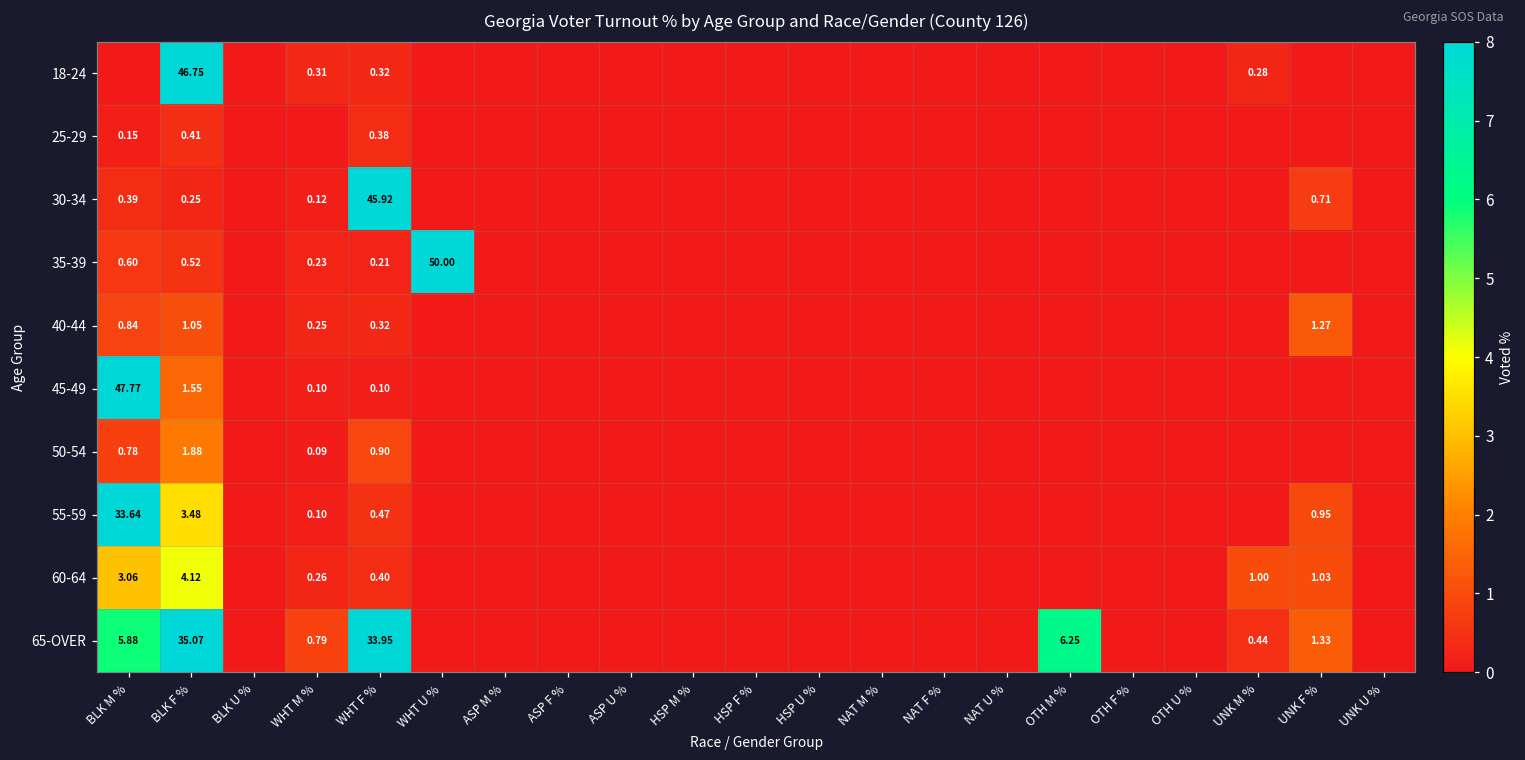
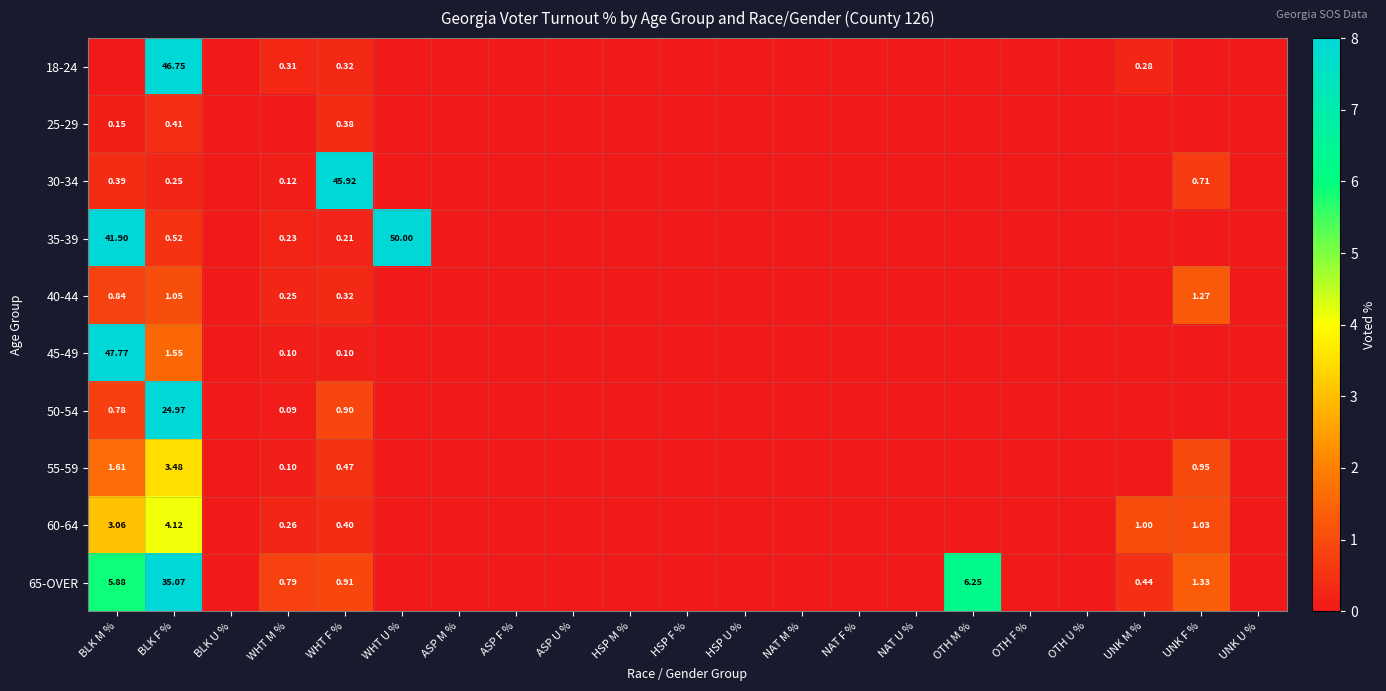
  {
    "18-24": {
      "BLK F %": 46.75,
      "WHT M %": 0.31,
      "WHT F %": 0.32,
      "UNK M %": 0.28
    },
    "25-29": {
      "BLK M %": 0.15,
      "BLK F %": 0.41,
      "WHT F %": 0.38
    },
    "30-34": {
      "BLK M %": 0.39,
      "BLK F %": 0.25,
      "WHT M %": 0.12,
      "WHT F %": 45.92,
      "UNK F %": 0.71
    },
    "35-39": {
-     "BLK M %": 0.60,
+     "BLK M %": 41.90,
      "BLK F %": 0.52,
      "WHT M %": 0.23,
      "WHT F %": 0.21,
      "WHT U %": 50.00
    },
    "40-44": {
      "BLK M %": 0.84,
      "BLK F %": 1.05,
      "WHT M %": 0.25,
      "WHT F %": 0.32,
      "UNK F %": 1.27
    },
    "45-49": {
      "BLK M %": 47.77,
      "BLK F %": 1.55,
      "WHT M %": 0.10,
      "WHT F %": 0.10
    },
    "50-54": {
      "BLK M %": 0.78,
-     "BLK F %": 1.88,
+     "BLK F %": 24.97,
      "WHT M %": 0.09,
      "WHT F %": 0.90
    },
    "55-59": {
-     "BLK M %": 33.64,
+     "BLK M %": 1.61,
      "BLK F %": 3.48,
      "WHT M %": 0.10,
      "WHT F %": 0.47,
      "UNK F %": 0.95
    },
    "60-64": {
      "BLK M %": 3.06,
      "BLK F %": 4.12,
      "WHT M %": 0.26,
      "WHT F %": 0.40,
      "UNK M %": 1.00,
      "UNK F %": 1.03
    },
    "65-OVER": {
      "BLK M %": 5.88,
      "BLK F %": 35.07,
      "WHT M %": 0.79,
-     "WHT F %": 33.95,
+     "WHT F %": 0.91,
      "OTH M %": 6.25,
      "UNK M %": 0.44,
      "UNK F %": 1.33
    }
  }
